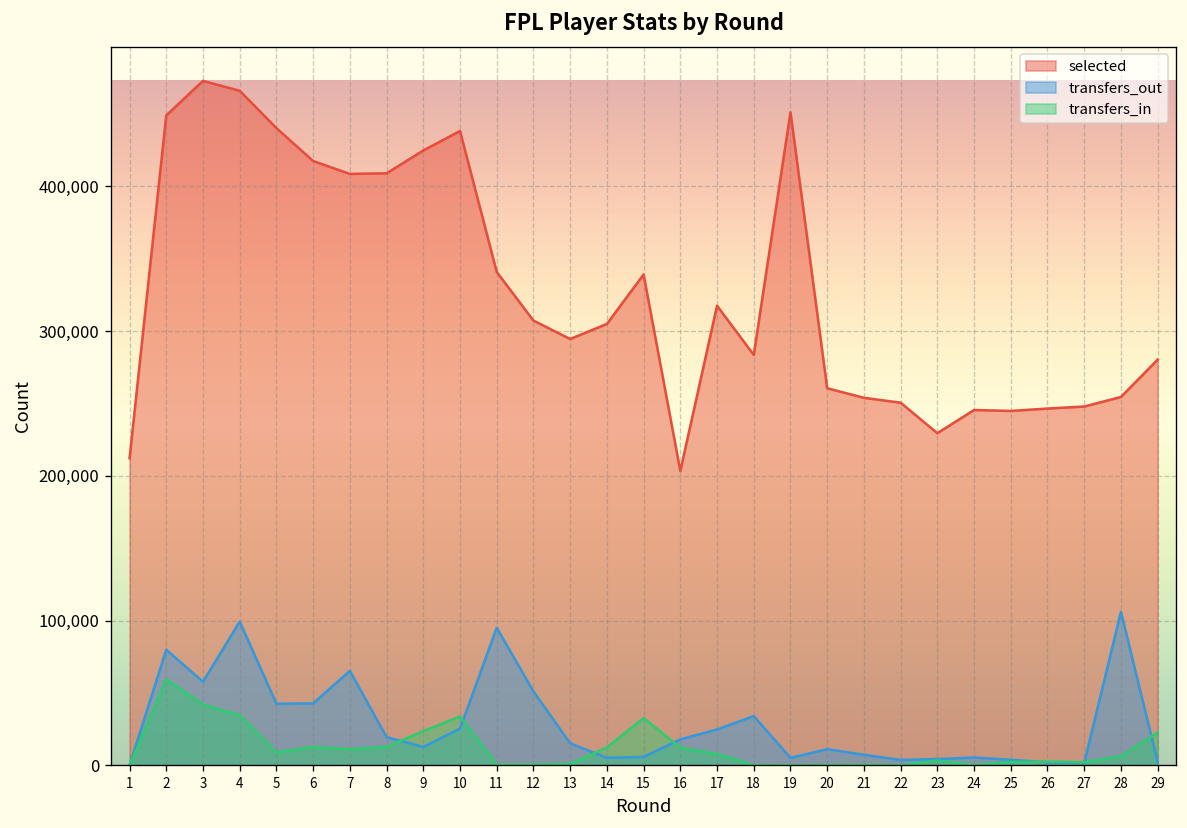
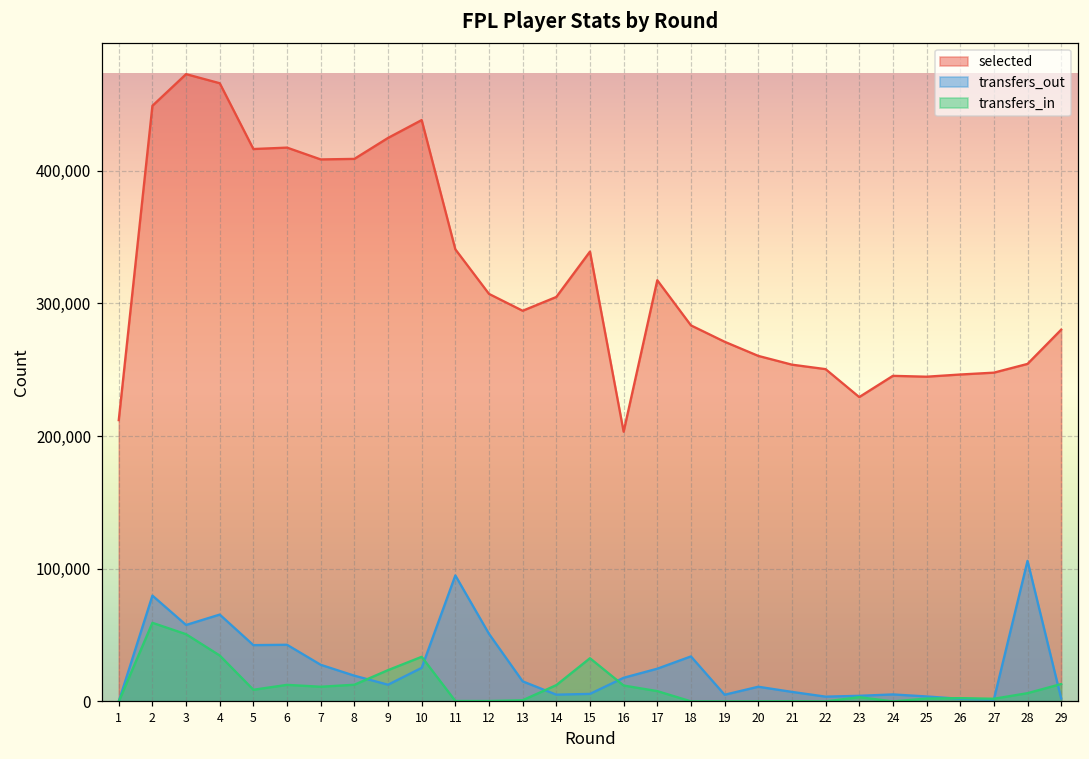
  {
    "selected": {
      "1": "212,000",
      "2": "449,000",
      "3": "473,000",
      "4": "466,000",
-     "5": "440,000",
+     "5": "416,000",
      "6": "417,000",
      "7": "409,000",
      "8": "409,000",
      "9": "425,000",
      "10": "438,000",
      "11": "341,000",
      "12": "307,000",
      "13": "294,000",
      "14": "305,000",
      "15": "339,000",
      "16": "203,000",
      "17": "317,000",
      "18": "283,000",
-     "19": "451,000",
+     "19": "271,000",
      "20": "260,000",
      "21": "254,000",
      "22": "251,000",
      "23": "229,000",
      "24": "245,000",
      "25": "245,000",
      "26": "246,000",
      "27": "248,000",
      "28": "254,000",
      "29": "280,000"
    },
    "transfers_out": {
      "2": "80,000",
      "3": "58,000",
-     "4": "99,000",
+     "4": "66,000",
      "5": "42,000",
      "6": "43,000",
-     "7": "65,000",
+     "7": "28,000",
      "8": "19,000",
      "9": "13,000",
      "10": "25,000",
      "11": "95,000",
      "12": "51,000",
      "13": "15,000",
      "14": "5,000",
      "15": "6,000",
      "16": "18,000",
      "17": "25,000",
      "18": "34,000",
      "19": "5,000",
      "20": "11,000",
      "21": "7,000",
      "22": "4,000",
      "24": "5,000",
      "28": "106,000",
      "29": "2,000"
    },
    "transfers_in": {
      "2": "59,000",
-     "3": "42,000",
+     "3": "51,000",
      "4": "35,000",
      "5": "9,000",
      "6": "13,000",
      "7": "11,000",
      "8": "13,000",
      "9": "24,000",
      "10": "34,000",
      "11": "0",
      "12": "0",
      "13": "1,000",
      "14": "12,000",
      "15": "33,000",
      "16": "12,000",
      "17": "8,000",
      "18": "0",
      "19": "0",
      "20": "0",
      "21": "0",
      "22": "0",
      "24": "0",
      "28": "6,000",
-     "29": "23,000"
+     "29": "13,000"
    }
  }
